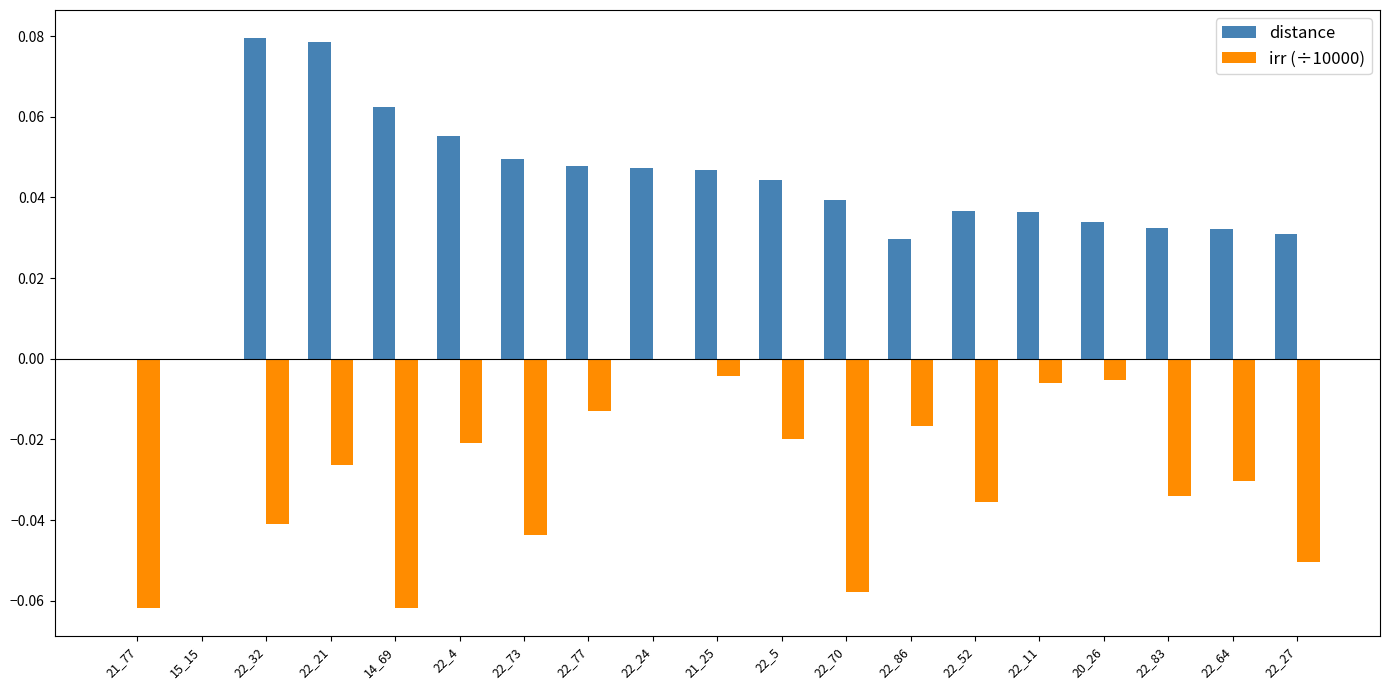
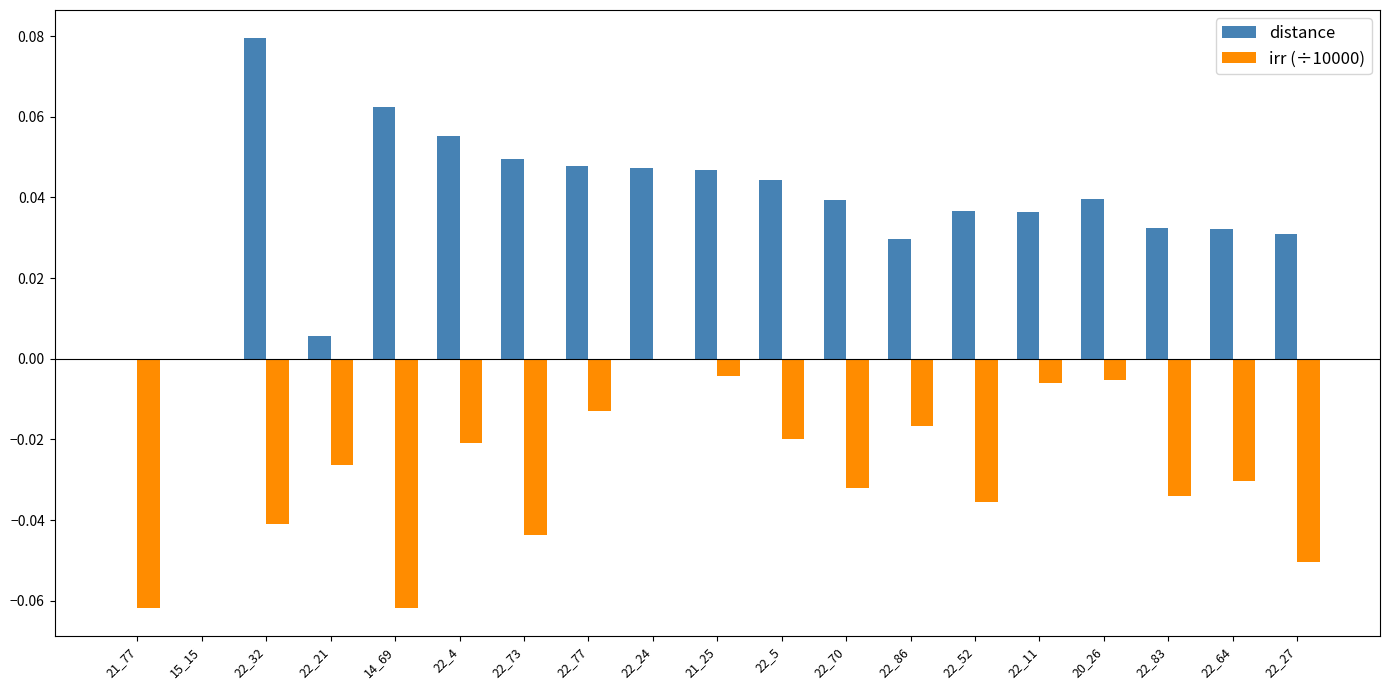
  {
    "distance": {
      "21_77": 0.000,
      "15_15": 0.000,
      "22_32": 0.079,
-     "22_21": 0.079,
+     "22_21": 0.006,
      "14_69": 0.062,
      "22_4": 0.055,
      "22_73": 0.050,
      "22_77": 0.048,
      "22_24": 0.047,
      "21_25": 0.047,
      "22_5": 0.044,
      "22_70": 0.039,
      "22_86": 0.030,
      "22_52": 0.037,
      "22_11": 0.036,
-     "20_26": 0.034,
+     "20_26": 0.040,
      "22_83": 0.033,
      "22_64": 0.032,
      "22_27": 0.031
    },
    "irr (÷10000)": {
      "21_77": -0.062,
      "15_15": 0.000,
      "22_32": -0.041,
      "22_21": -0.026,
      "14_69": -0.062,
      "22_4": -0.021,
      "22_73": -0.044,
      "22_77": -0.013,
      "21_25": -0.004,
      "22_5": -0.020,
-     "22_70": -0.058,
+     "22_70": -0.032,
      "22_86": -0.017,
      "22_52": -0.035,
      "22_11": -0.006,
      "20_26": -0.005,
      "22_83": -0.034,
      "22_64": -0.030,
      "22_27": -0.051
    }
  }
